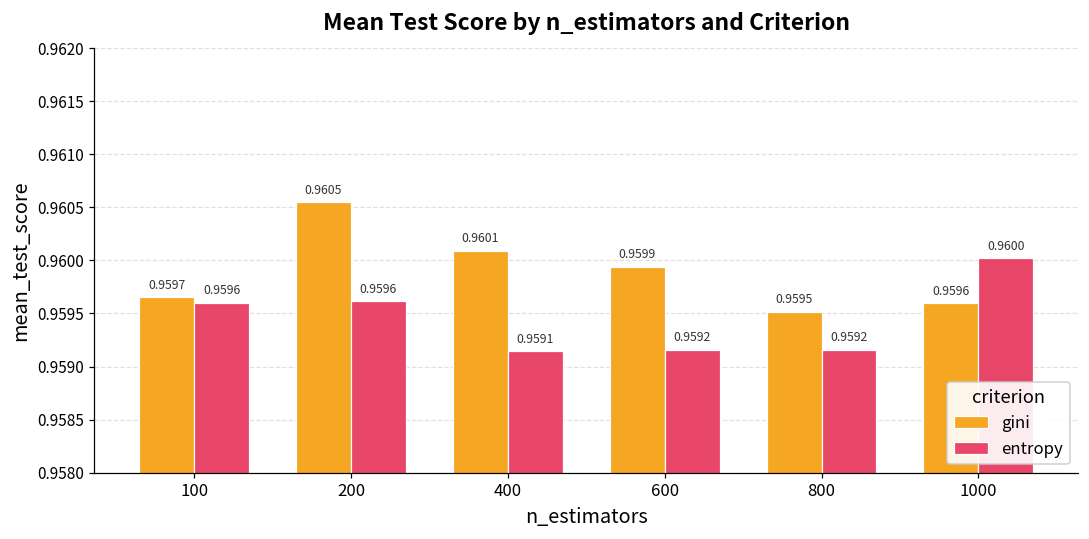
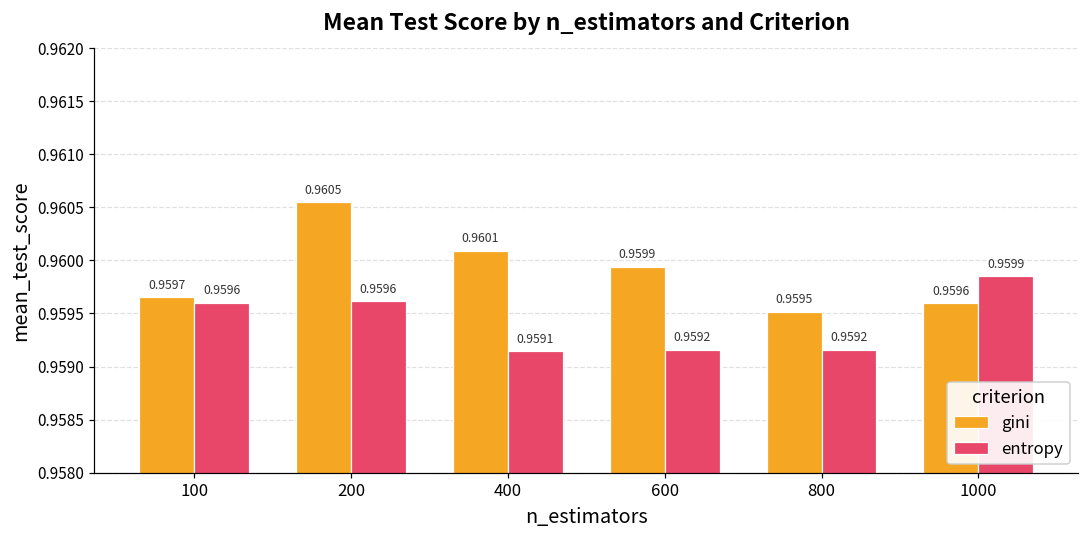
  {
    "gini": {
      "100": 0.9597,
      "200": 0.9605,
      "400": 0.9601,
      "600": 0.9599,
      "800": 0.9595,
      "1000": 0.9596
    },
    "entropy": {
      "100": 0.9596,
      "200": 0.9596,
      "400": 0.9591,
      "600": 0.9592,
      "800": 0.9592,
-     "1000": 0.9600
+     "1000": 0.9599
    }
  }
